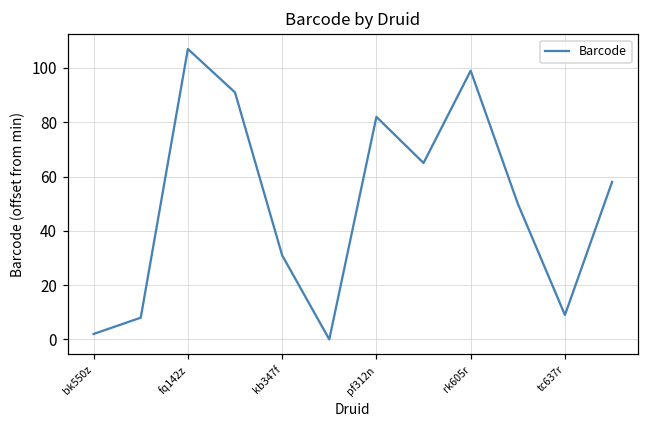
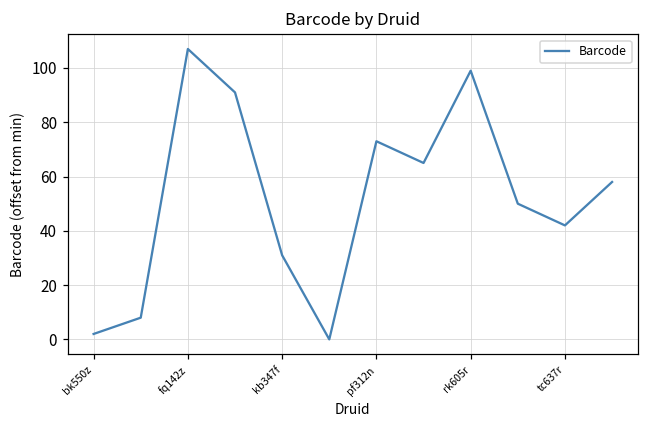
  {
    "bk550z": 2,
    "fq142z": 107,
    "kb347f": 31,
-   "pf312n": 82,
+   "pf312n": 73,
    "rk605r": 99,
-   "tc637r": 9
+   "tc637r": 42
  }
